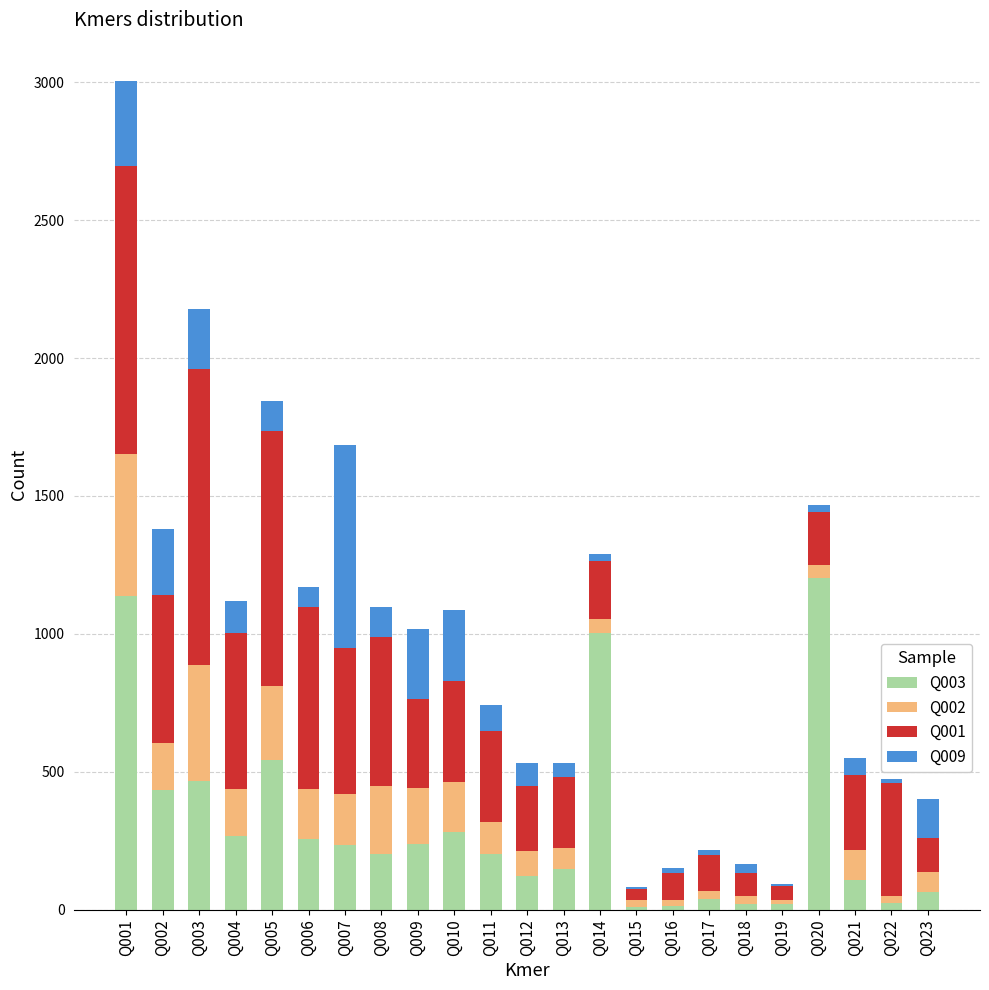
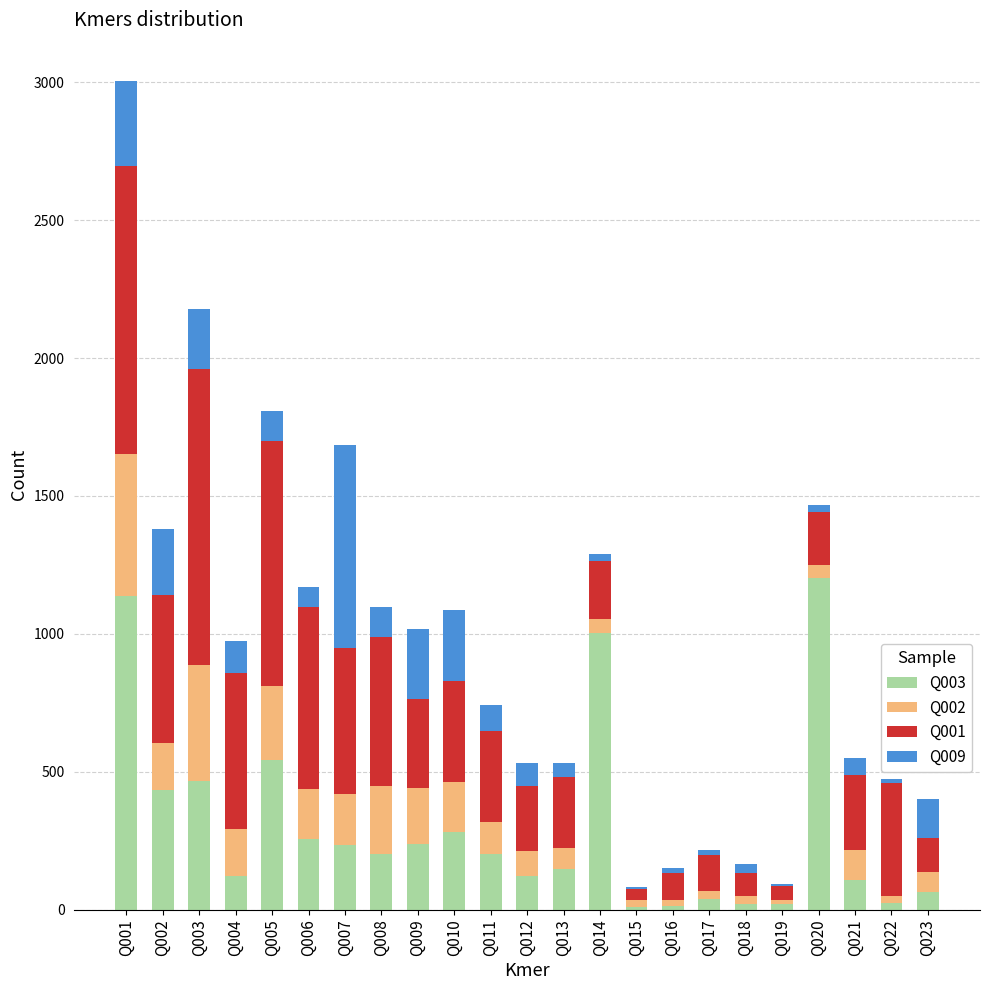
  {
    "Q003": {
      "Q001": 1140,
      "Q002": 440,
      "Q003": 470,
-     "Q004": 270,
+     "Q004": 120,
      "Q005": 540,
      "Q006": 260,
      "Q007": 230,
      "Q008": 200,
      "Q009": 240,
      "Q010": 280,
      "Q011": 200,
      "Q012": 120,
      "Q013": 150,
      "Q014": 1000,
      "Q015": 10,
      "Q016": 20,
      "Q017": 40,
      "Q018": 20,
      "Q019": 20,
      "Q020": 1200,
      "Q021": 110,
      "Q022": 30,
      "Q023": 70
    },
    "Q002": {
      "Q001": 510,
      "Q002": 170,
      "Q003": 420,
      "Q004": 170,
      "Q005": 270,
      "Q006": 180,
      "Q007": 190,
      "Q008": 240,
      "Q009": 210,
      "Q010": 180,
      "Q011": 120,
      "Q012": 90,
      "Q013": 80,
      "Q014": 50,
      "Q015": 20,
      "Q016": 20,
      "Q017": 30,
      "Q018": 30,
      "Q019": 20,
      "Q020": 50,
      "Q021": 110,
      "Q022": 30,
      "Q023": 70
    },
    "Q001": {
      "Q001": 1050,
      "Q002": 540,
      "Q003": 1070,
      "Q004": 560,
-     "Q005": 920,
+     "Q005": 890,
      "Q006": 660,
      "Q007": 530,
      "Q008": 540,
      "Q009": 320,
      "Q010": 370,
      "Q011": 330,
      "Q012": 240,
      "Q013": 260,
      "Q014": 210,
      "Q015": 40,
      "Q016": 100,
      "Q017": 130,
      "Q018": 90,
      "Q019": 50,
      "Q020": 190,
      "Q021": 270,
      "Q022": 410,
      "Q023": 120
    },
    "Q009": {
      "Q001": 310,
      "Q002": 240,
      "Q003": 220,
      "Q004": 120,
      "Q005": 110,
      "Q006": 70,
      "Q007": 740,
      "Q008": 110,
      "Q009": 250,
      "Q010": 260,
      "Q011": 90,
      "Q012": 90,
      "Q013": 50,
      "Q014": 30,
      "Q016": 20,
      "Q017": 20,
      "Q018": 30,
      "Q020": 20,
      "Q021": 60,
      "Q022": 20,
      "Q023": 140
    }
  }
